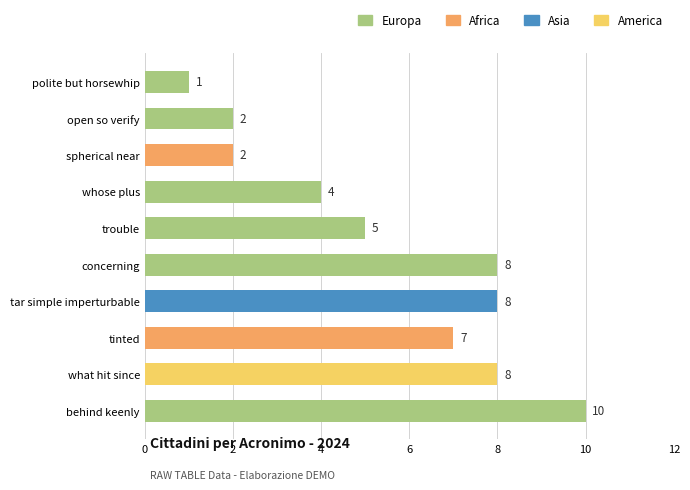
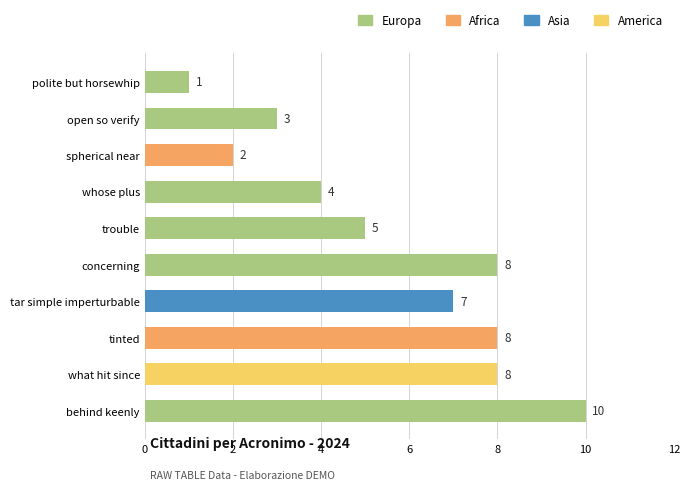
  {
    "polite but horsewhip": 1,
-   "open so verify": 2,
+   "open so verify": 3,
    "spherical near": 2,
    "whose plus": 4,
    "trouble": 5,
    "concerning": 8,
-   "tar simple imperturbable": 8,
-   "tinted": 7,
+   "tar simple imperturbable": 7,
+   "tinted": 8,
    "what hit since": 8,
    "behind keenly": 10
  }
